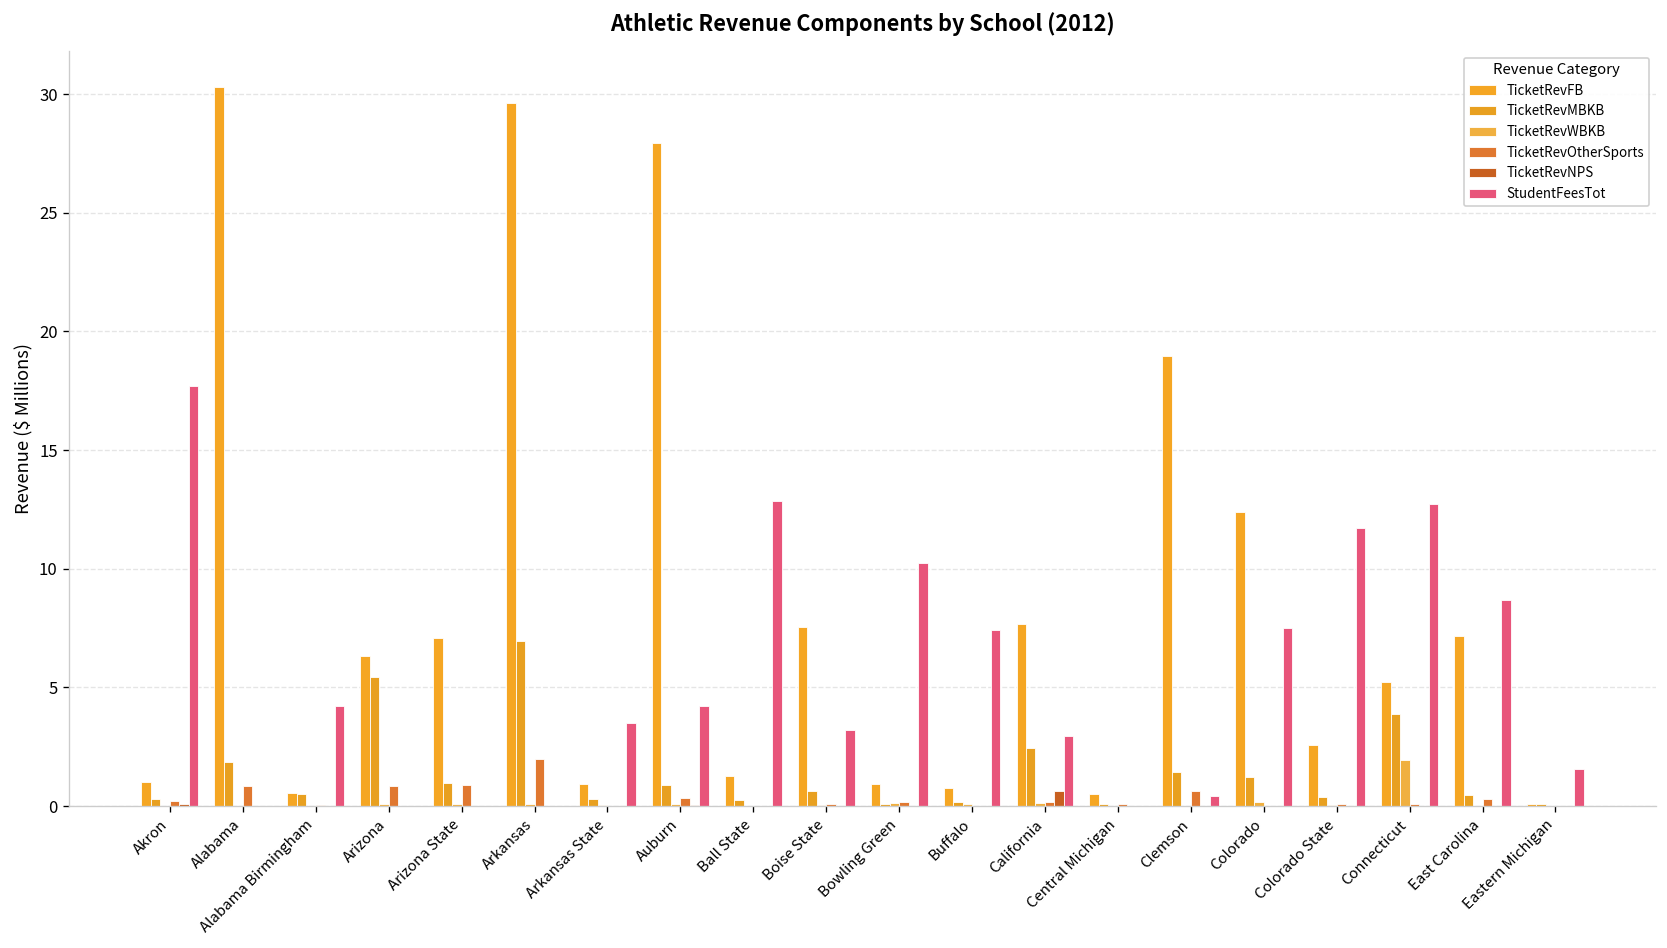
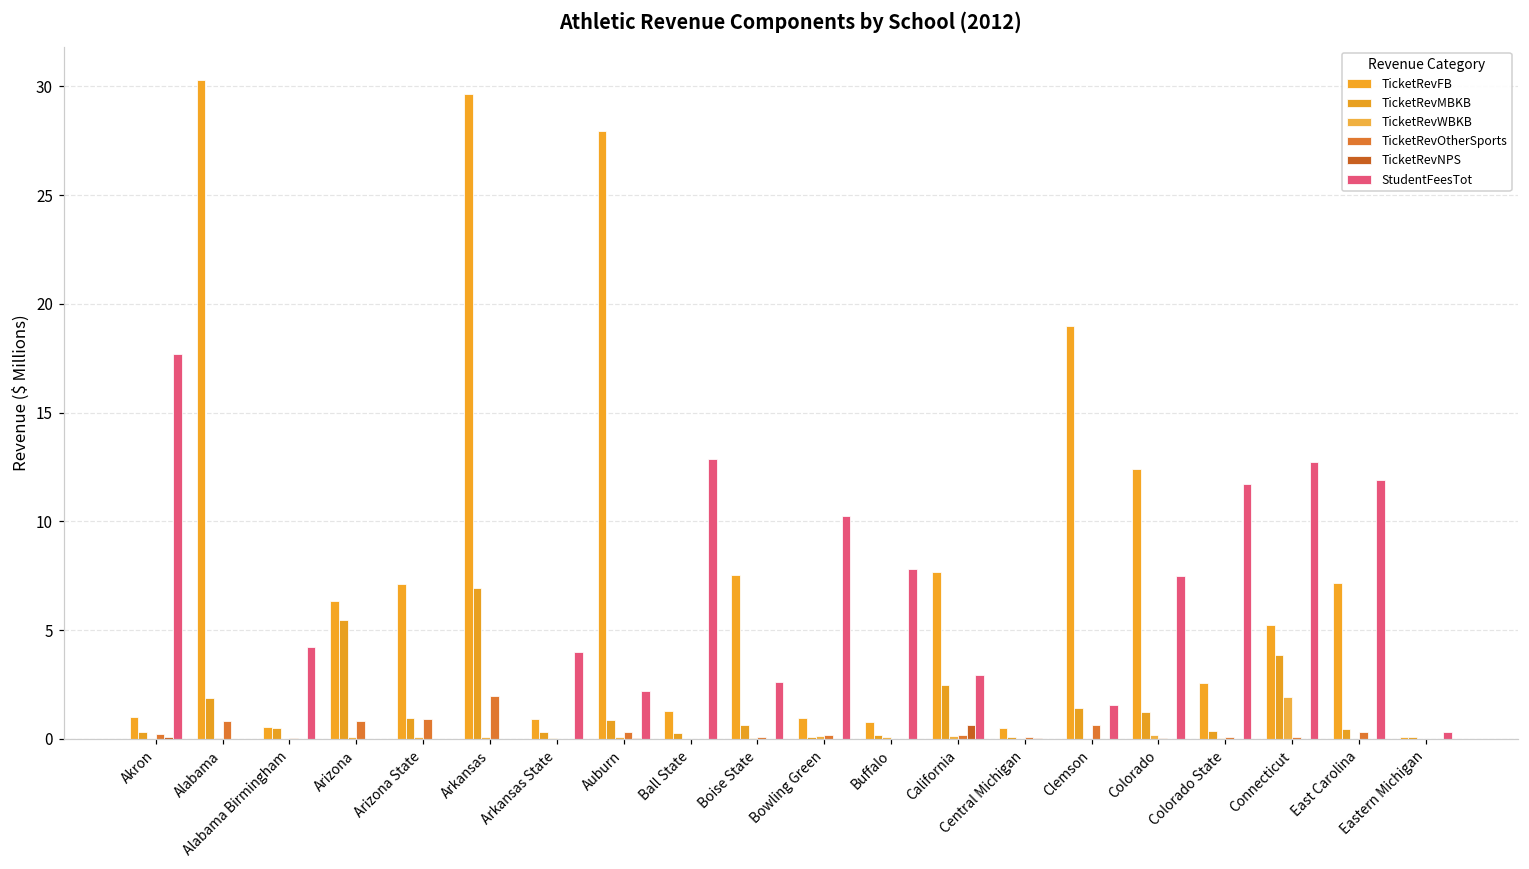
  {
    "StudentFeesTot": {
      "Akron": 17.7,
      "Alabama": 0.0,
      "Alabama Birmingham": 4.2,
      "Arizona": 0.0,
      "Arizona State": 0.0,
      "Arkansas": 0.0,
-     "Arkansas State": 3.5,
-     "Auburn": 4.2,
+     "Arkansas State": 4.0,
+     "Auburn": 2.2,
      "Ball State": 12.9,
-     "Boise State": 3.2,
+     "Boise State": 2.6,
      "Bowling Green": 10.3,
-     "Buffalo": 7.4,
+     "Buffalo": 7.8,
      "California": 2.9,
      "Central Michigan": 0.0,
-     "Clemson": 0.4,
+     "Clemson": 1.5,
      "Colorado": 7.5,
      "Colorado State": 11.7,
      "Connecticut": 12.7,
-     "East Carolina": 8.7,
-     "Eastern Michigan": 1.6
+     "East Carolina": 11.9,
+     "Eastern Michigan": 0.3
    }
  }
